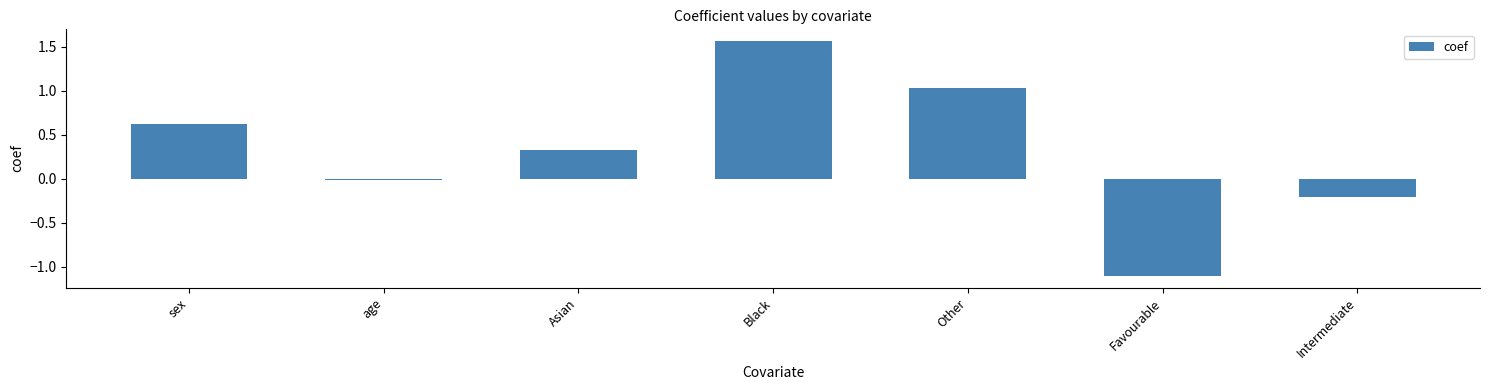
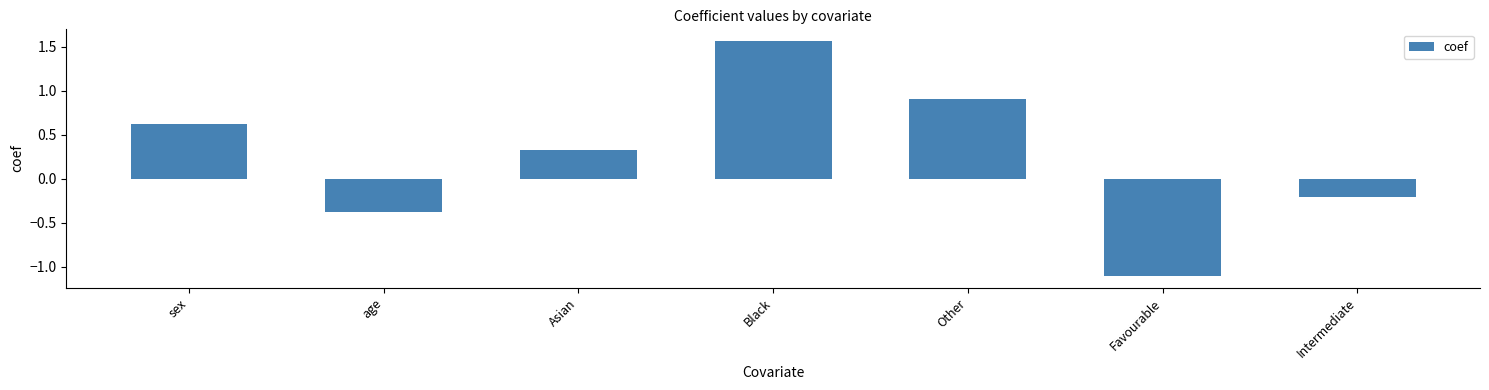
  {
    "sex": 0.6,
-   "age": 0.0,
+   "age": -0.4,
    "Asian": 0.3,
    "Black": 1.6,
-   "Other": 1.0,
+   "Other": 0.9,
    "Favourable": -1.1,
    "Intermediate": -0.2
  }
